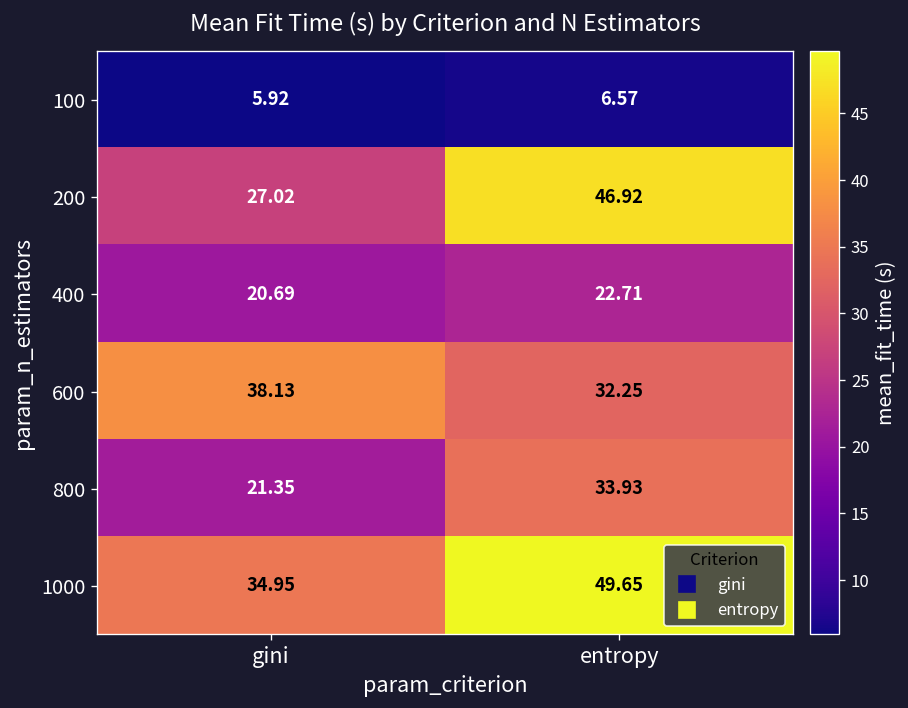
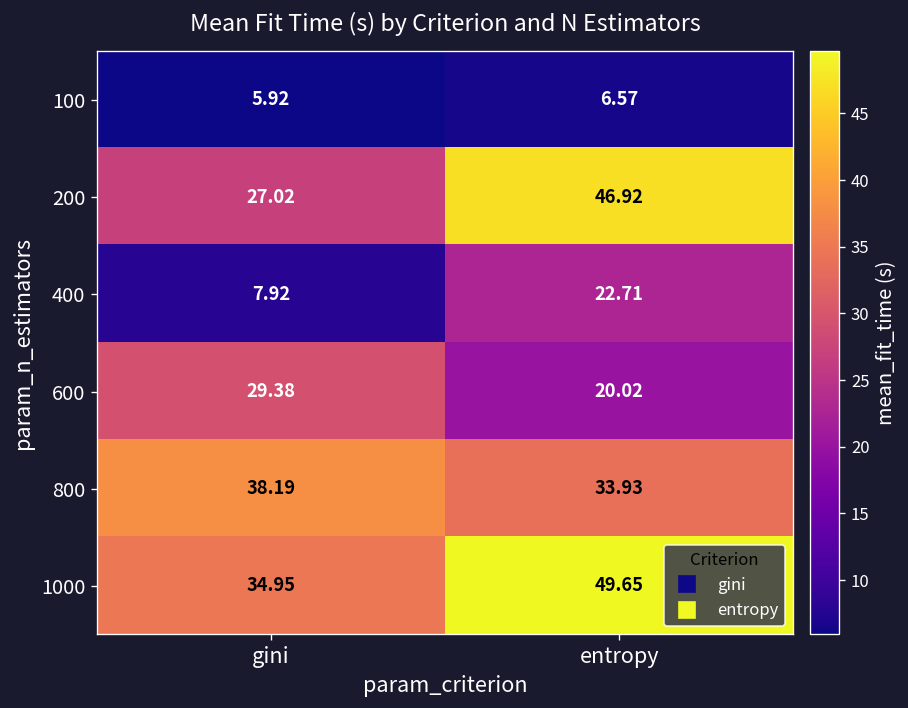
  {
    "100": {
      "gini": 5.92,
      "entropy": 6.57
    },
    "200": {
      "gini": 27.02,
      "entropy": 46.92
    },
    "400": {
-     "gini": 20.69,
+     "gini": 7.92,
      "entropy": 22.71
    },
    "600": {
-     "gini": 38.13,
-     "entropy": 32.25
+     "gini": 29.38,
+     "entropy": 20.02
    },
    "800": {
-     "gini": 21.35,
+     "gini": 38.19,
      "entropy": 33.93
    },
    "1000": {
      "gini": 34.95,
      "entropy": 49.65
    }
  }
